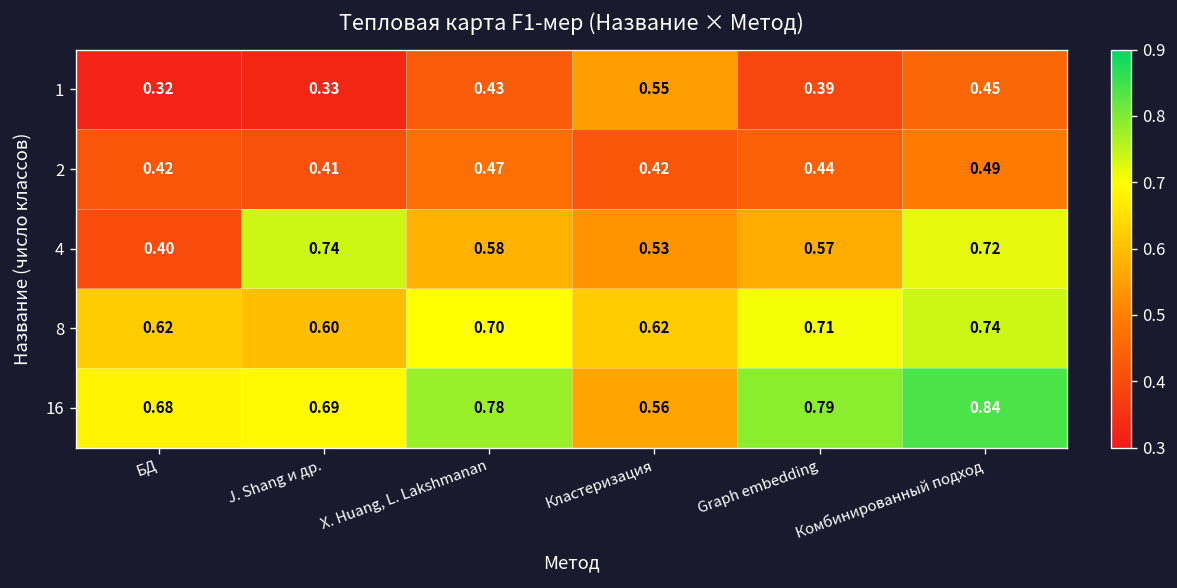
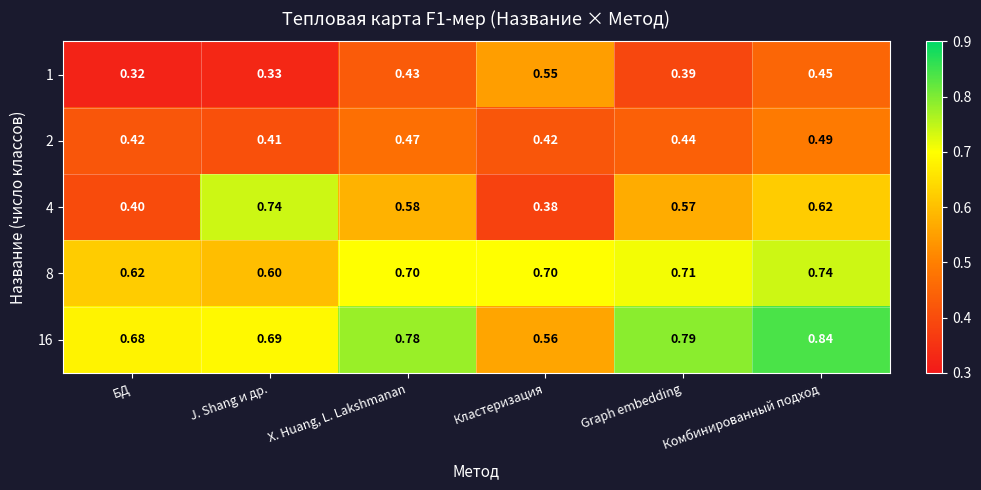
  {
    "1": {
      "БД": 0.32,
      "J. Shang и др.": 0.33,
      "X. Huang, L. Lakshmanan": 0.43,
      "Кластеризация": 0.55,
      "Graph embedding": 0.39,
      "Комбинированный подход": 0.45
    },
    "2": {
      "БД": 0.42,
      "J. Shang и др.": 0.41,
      "X. Huang, L. Lakshmanan": 0.47,
      "Кластеризация": 0.42,
      "Graph embedding": 0.44,
      "Комбинированный подход": 0.49
    },
    "4": {
      "БД": 0.40,
      "J. Shang и др.": 0.74,
      "X. Huang, L. Lakshmanan": 0.58,
-     "Кластеризация": 0.53,
+     "Кластеризация": 0.38,
      "Graph embedding": 0.57,
-     "Комбинированный подход": 0.72
+     "Комбинированный подход": 0.62
    },
    "8": {
      "БД": 0.62,
      "J. Shang и др.": 0.60,
      "X. Huang, L. Lakshmanan": 0.70,
-     "Кластеризация": 0.62,
+     "Кластеризация": 0.70,
      "Graph embedding": 0.71,
      "Комбинированный подход": 0.74
    },
    "16": {
      "БД": 0.68,
      "J. Shang и др.": 0.69,
      "X. Huang, L. Lakshmanan": 0.78,
      "Кластеризация": 0.56,
      "Graph embedding": 0.79,
      "Комбинированный подход": 0.84
    }
  }
